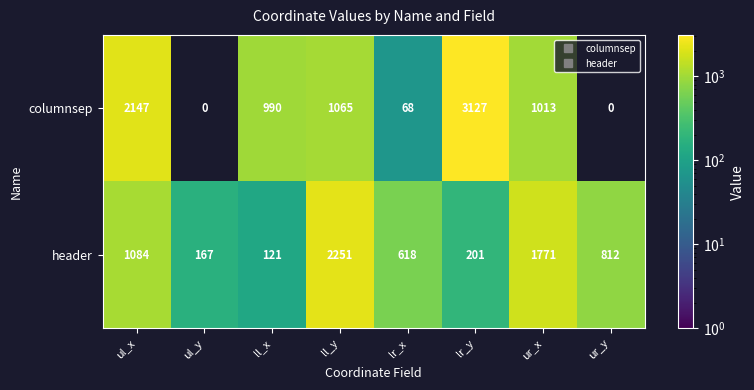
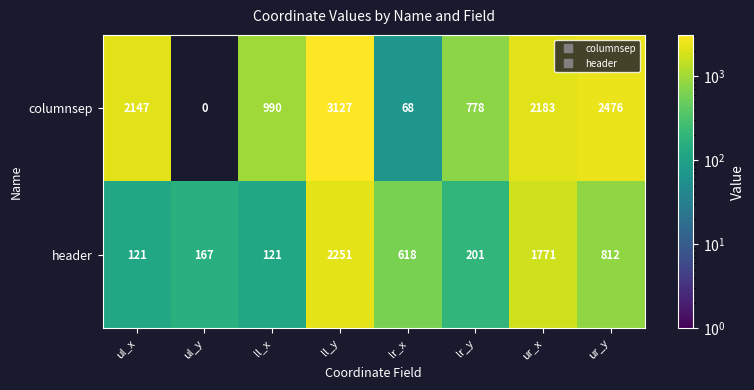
  {
    "columnsep": {
      "ul_x": 2147,
      "ul_y": 0,
      "ll_x": 990,
-     "ll_y": 1065,
+     "ll_y": 3127,
      "lr_x": 68,
-     "lr_y": 3127,
-     "ur_x": 1013,
-     "ur_y": 0
+     "lr_y": 778,
+     "ur_x": 2183,
+     "ur_y": 2476
    },
    "header": {
-     "ul_x": 1084,
+     "ul_x": 121,
      "ul_y": 167,
      "ll_x": 121,
      "ll_y": 2251,
      "lr_x": 618,
      "lr_y": 201,
      "ur_x": 1771,
      "ur_y": 812
    }
  }
